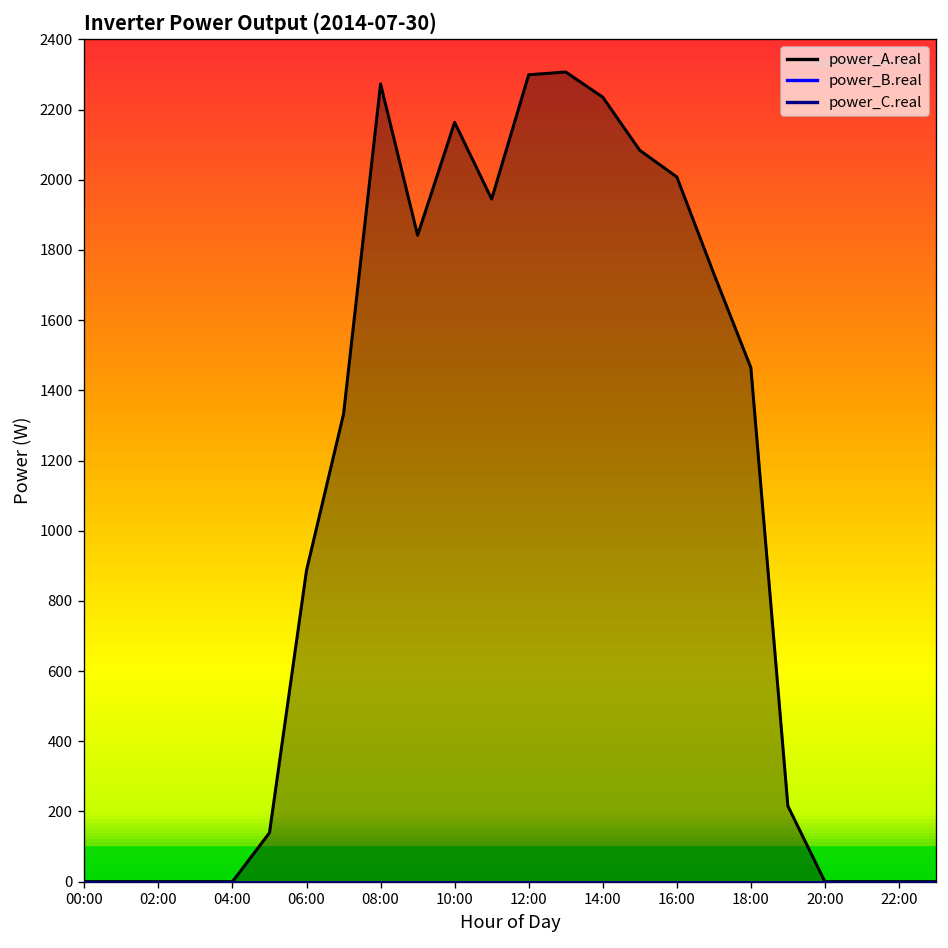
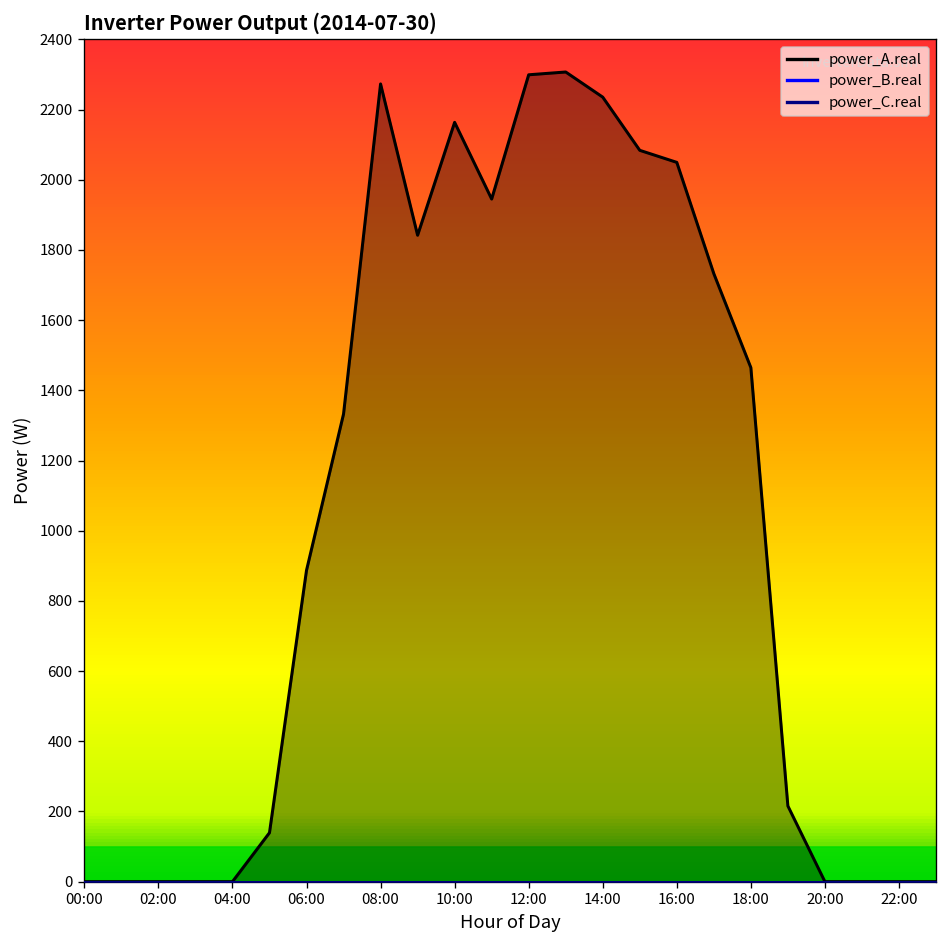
  {
    "power_A.real": {
      "06:00": 890,
      "08:00": 2270,
      "10:00": 2160,
      "12:00": 2300,
      "14:00": 2240,
-     "16:00": 2010,
+     "16:00": 2050,
      "18:00": 1460
    }
  }
